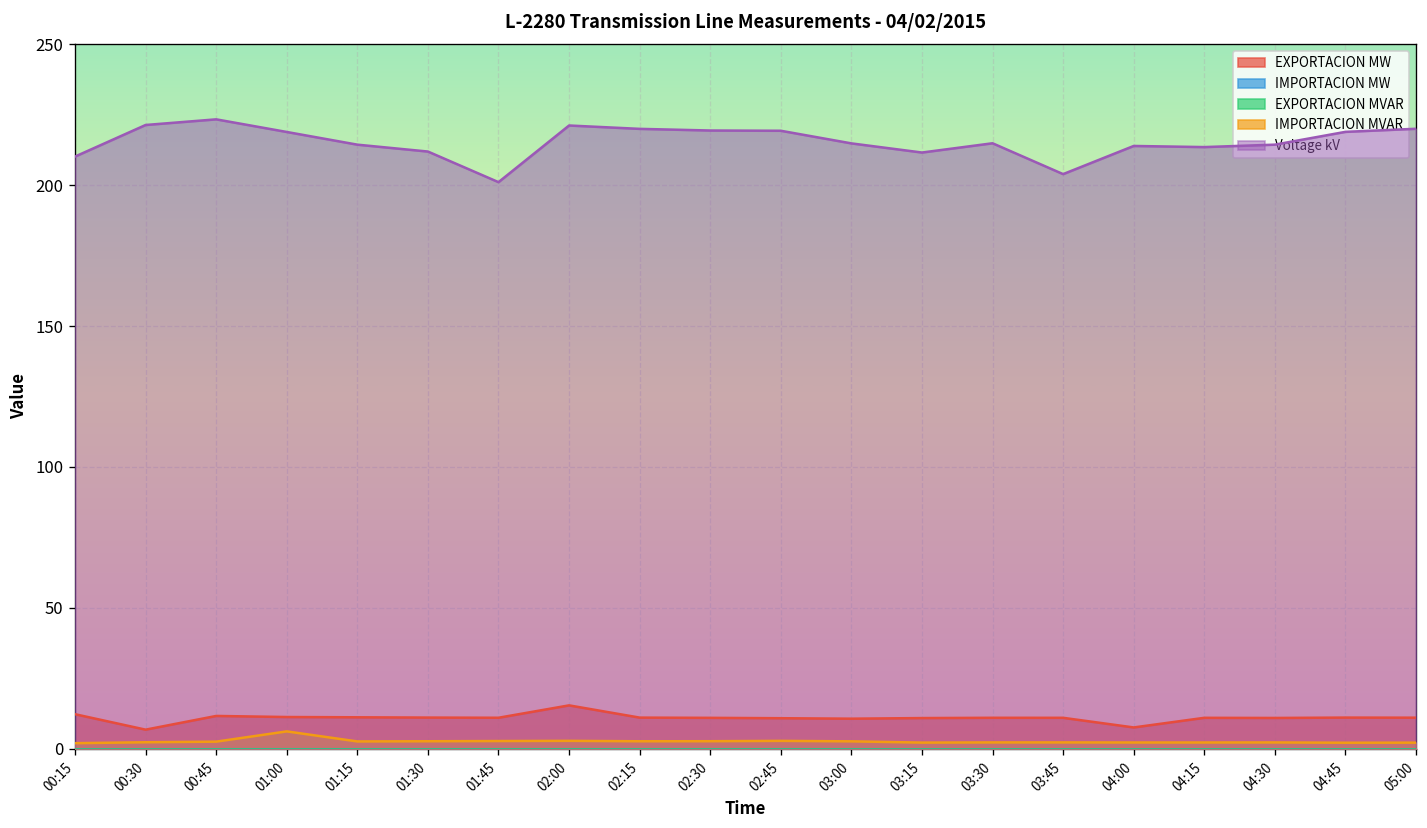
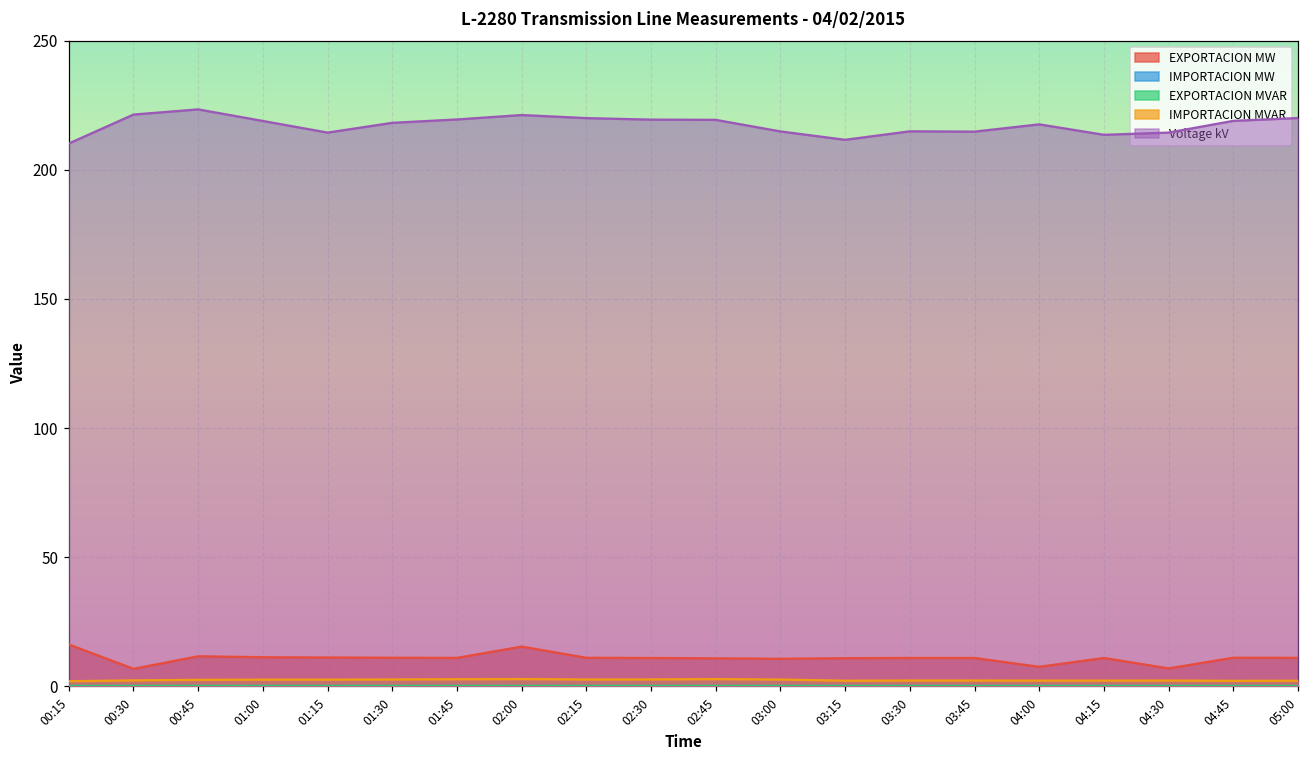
  {
    "EXPORTACION MW": {
-     "00:15": 12,
+     "00:15": 16,
      "00:30": 7,
      "00:45": 12,
      "01:00": 11,
      "01:15": 11,
      "01:30": 11,
      "01:45": 11,
      "02:00": 15,
      "02:15": 11,
      "02:30": 11,
      "02:45": 11,
      "03:00": 11,
      "03:15": 11,
      "03:30": 11,
      "03:45": 11,
      "04:00": 8,
      "04:15": 11,
-     "04:30": 11,
+     "04:30": 7,
      "04:45": 11,
      "05:00": 11
    },
    "EXPORTACION MVAR": {
      "00:15": 0,
      "00:30": 0,
      "00:45": 0,
      "01:00": 0,
      "01:15": 0,
      "01:30": 0,
      "01:45": 0,
      "02:00": 0,
      "02:15": 0,
      "02:30": 0,
      "02:45": 0,
      "03:00": 0,
      "03:15": 0,
      "03:30": 0,
      "03:45": 0,
      "04:00": 0,
      "04:15": 0,
      "04:30": 0,
      "04:45": 0,
      "05:00": 0
    },
    "IMPORTACION MVAR": {
      "00:15": 2,
      "00:30": 2,
      "00:45": 3,
-     "01:00": 6,
+     "01:00": 3,
      "01:15": 3,
      "01:30": 3,
      "01:45": 3,
      "02:00": 3,
      "02:15": 3,
      "02:30": 3,
      "02:45": 3,
      "03:00": 3,
      "03:15": 2,
      "03:30": 2,
      "03:45": 2,
      "04:00": 2,
      "04:15": 2,
      "04:30": 2,
      "04:45": 2,
      "05:00": 2
    },
    "Voltage kV": {
      "00:15": 210,
      "00:30": 221,
      "00:45": 223,
      "01:00": 219,
      "01:15": 214,
-     "01:30": 212,
-     "01:45": 201,
+     "01:30": 218,
+     "01:45": 219,
      "02:00": 221,
      "02:15": 220,
      "02:30": 219,
      "02:45": 219,
      "03:00": 215,
      "03:15": 212,
      "03:30": 215,
-     "03:45": 204,
-     "04:00": 214,
+     "03:45": 215,
+     "04:00": 218,
      "04:15": 214,
      "05:00": 220
    }
  }
